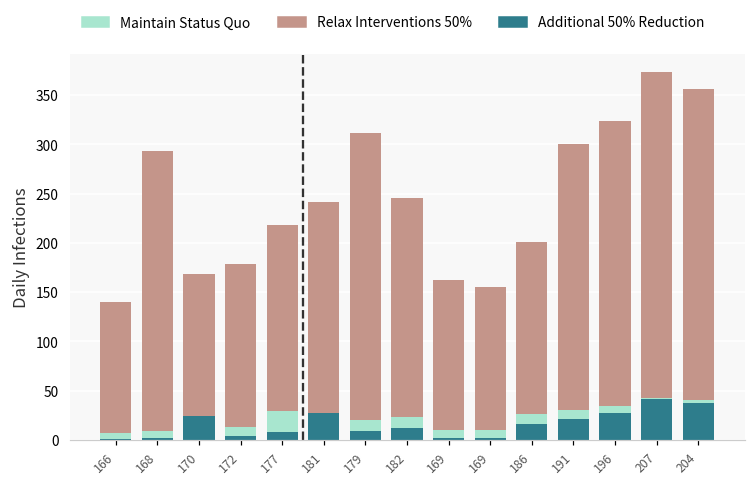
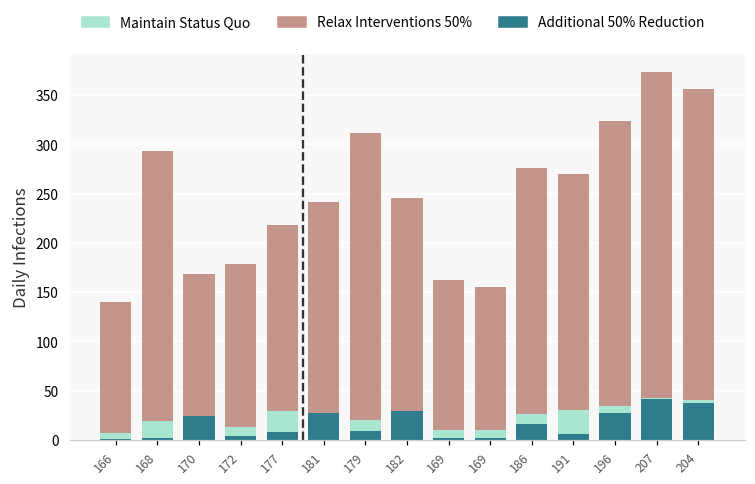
  {
    "Relax Interventions 50%": {
      "166": 140,
      "168": 290,
      "170": 170,
      "172": 180,
      "177": 220,
      "181": 240,
      "179": 310,
      "182": 250,
-     "186": 200,
-     "191": 300,
+     "186": 280,
+     "191": 270,
      "196": 320,
      "207": 370,
      "204": 360
    },
    "Maintain Status Quo": {
-     "168": 10
+     "168": 20
    },
    "Additional 50% Reduction": {
-     "182": 10,
-     "191": 20
+     "182": 30,
+     "191": 10
    }
  }
